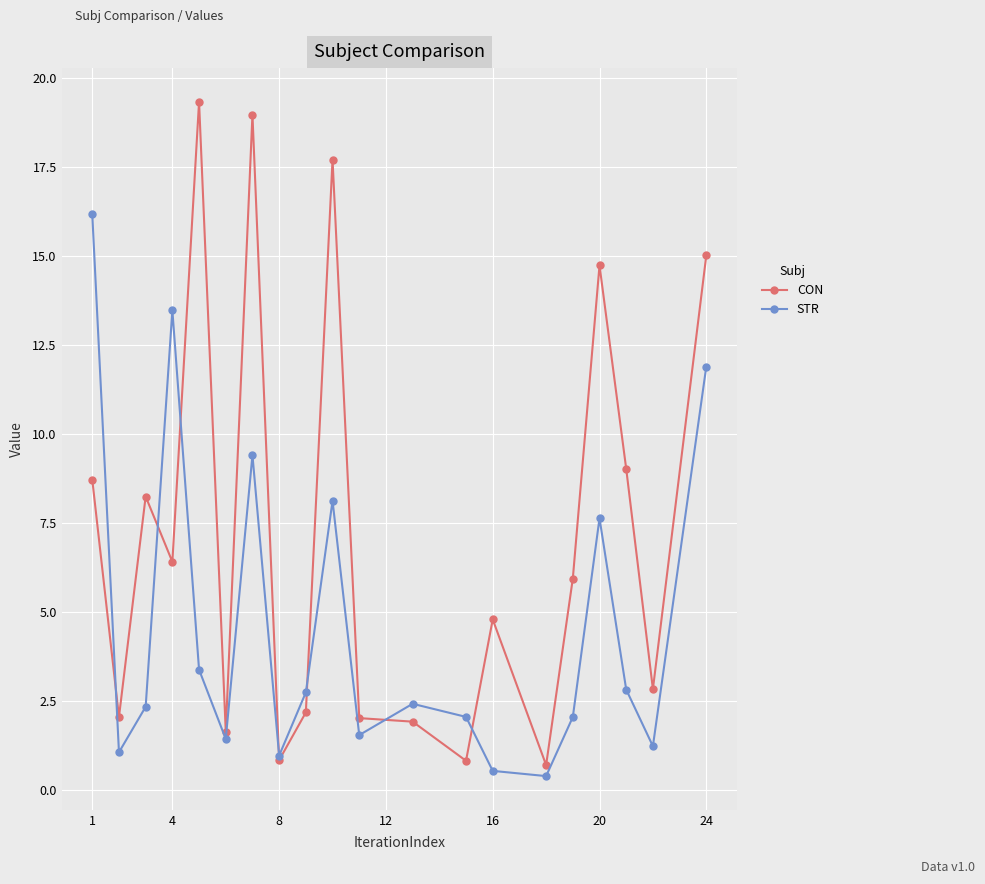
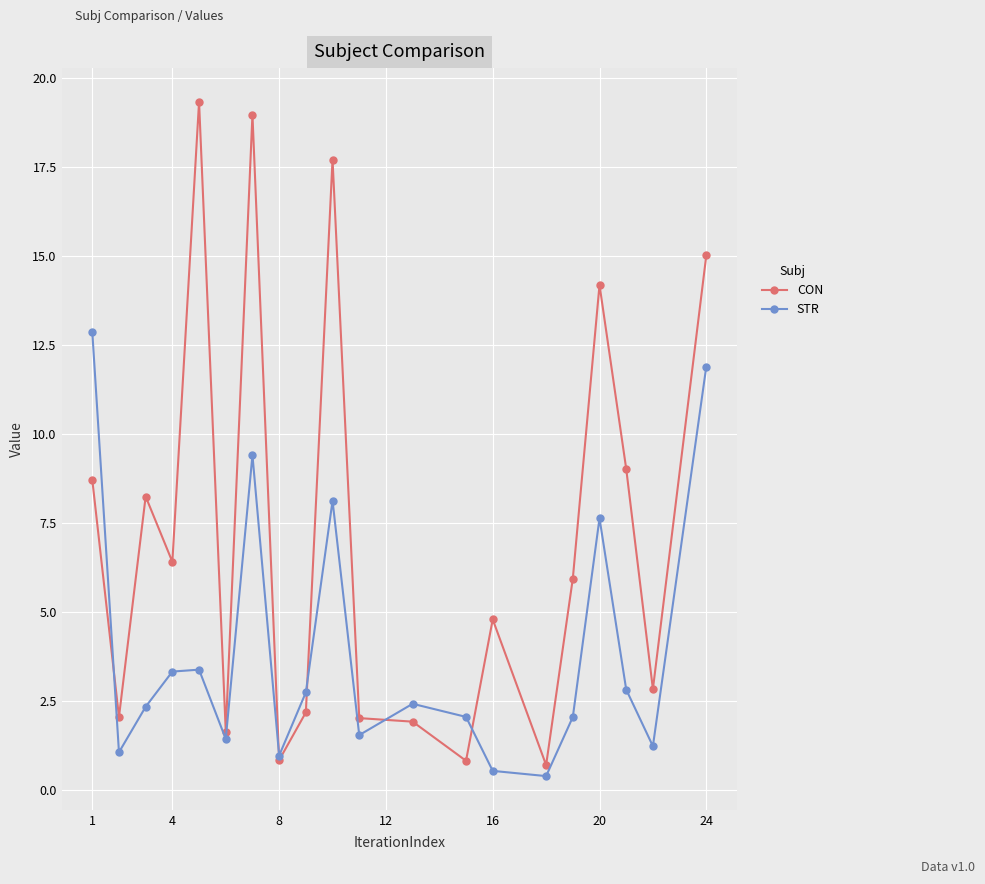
  {
    "CON": {
      "1": 8.7,
      "4": 6.4,
      "8": 0.8,
      "16": 4.8,
-     "20": 14.7,
+     "20": 14.2,
      "24": 15.0
    },
    "STR": {
-     "1": 16.2,
-     "4": 13.5,
+     "1": 12.9,
+     "4": 3.3,
      "8": 1.0,
      "16": 0.5,
      "20": 7.6,
      "24": 11.9
    }
  }
